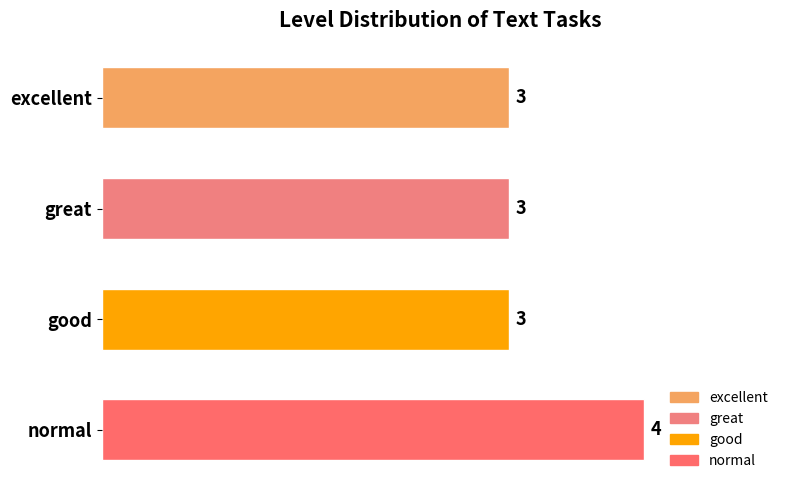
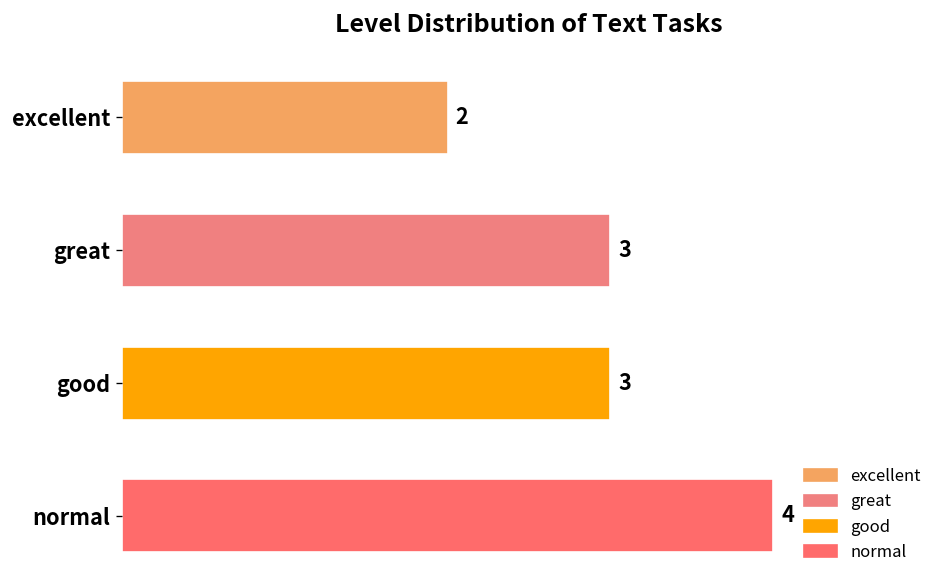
  {
-   "excellent": 3,
+   "excellent": 2,
    "great": 3,
    "good": 3,
    "normal": 4
  }
